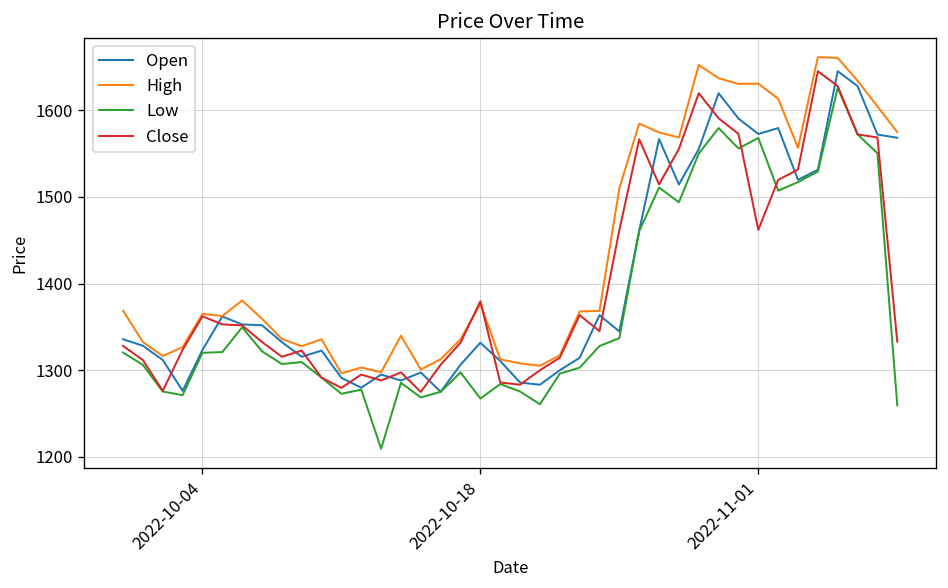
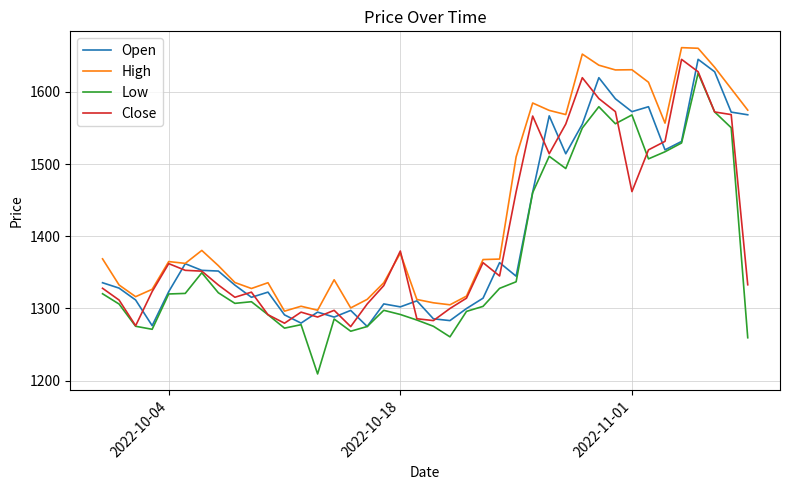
  {
    "Open": {
-     "2022-10-18": 1330,
+     "2022-10-18": 1300,
      "2022-11-01": 1570
    },
    "High": {
      "2022-11-01": 1630
    },
    "Low": {
-     "2022-10-18": 1270,
+     "2022-10-18": 1290,
      "2022-11-01": 1570
    },
    "Close": {
      "2022-11-01": 1460
    }
  }
